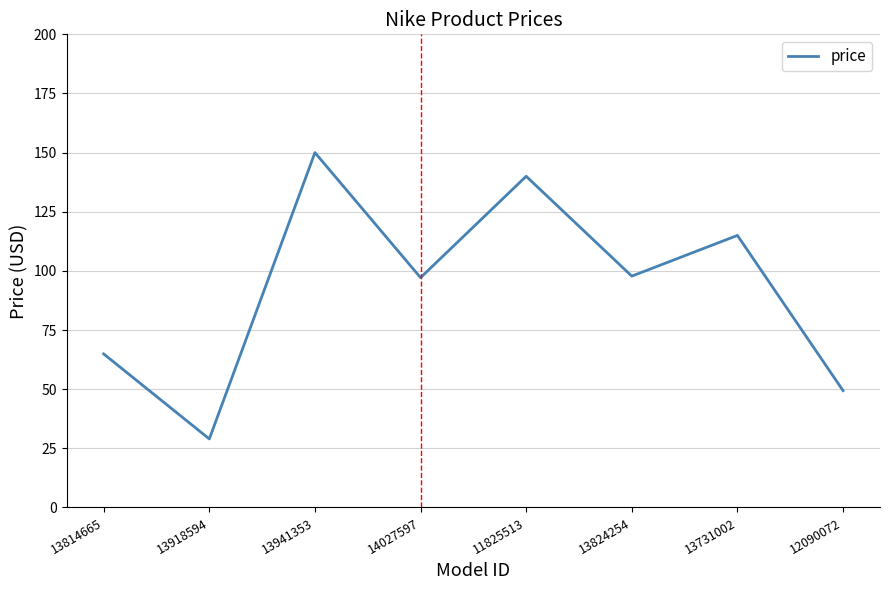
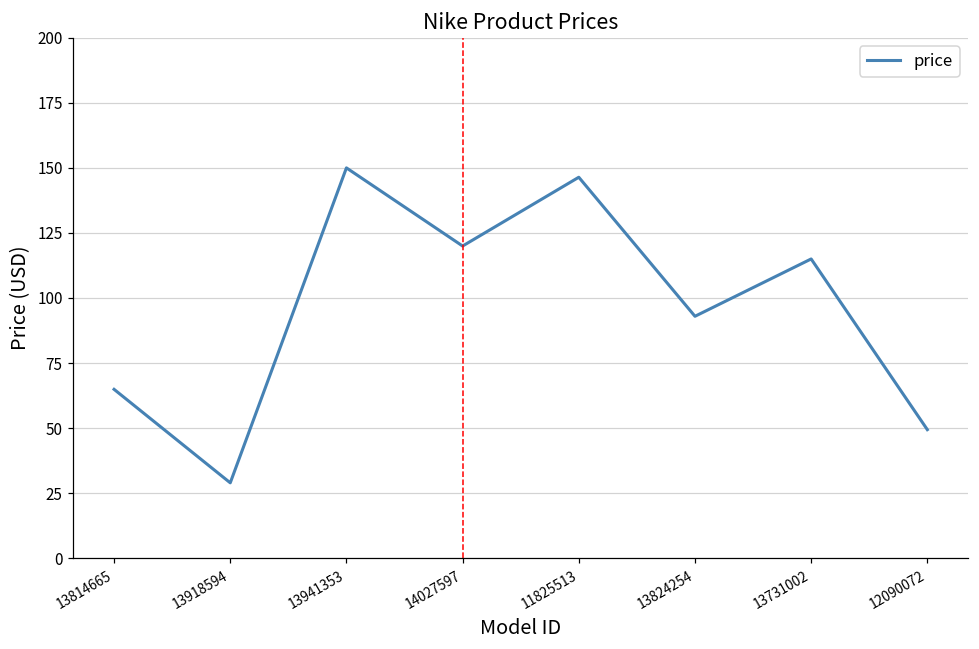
  {
    "13814665": 65,
    "13918594": 29,
    "13941353": 150,
-   "14027597": 97,
-   "11825513": 140,
-   "13824254": 98,
+   "14027597": 120,
+   "11825513": 146,
+   "13824254": 93,
    "13731002": 115,
    "12090072": 49
  }
